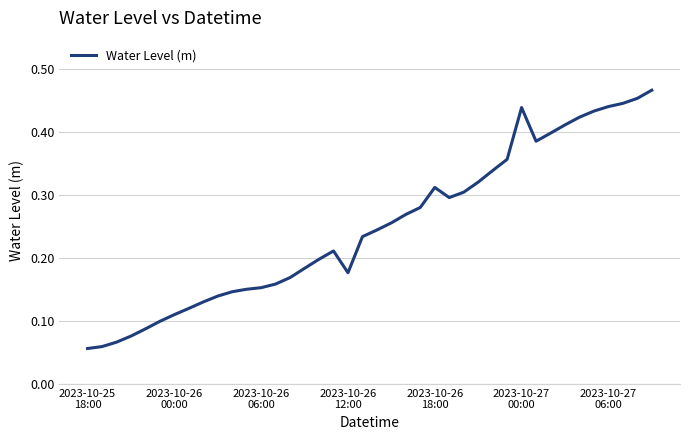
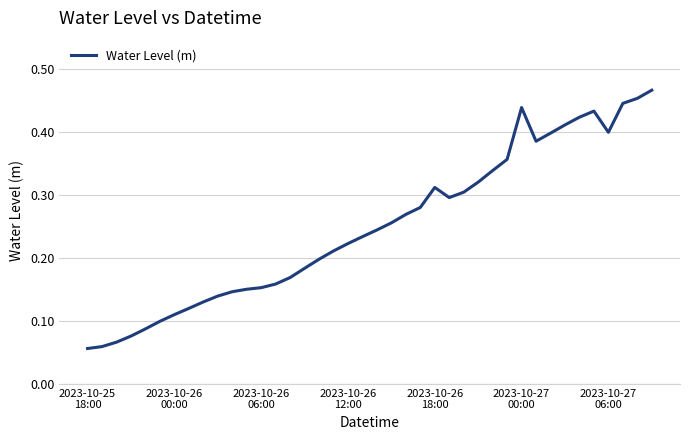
  {
    "2023-10-25 18:00": 0.06,
    "2023-10-26 00:00": 0.11,
    "2023-10-26 06:00": 0.15,
-   "2023-10-26 12:00": 0.18,
+   "2023-10-26 12:00": 0.22,
    "2023-10-26 18:00": 0.31,
    "2023-10-27 00:00": 0.44,
-   "2023-10-27 06:00": 0.44
+   "2023-10-27 06:00": 0.40
  }
